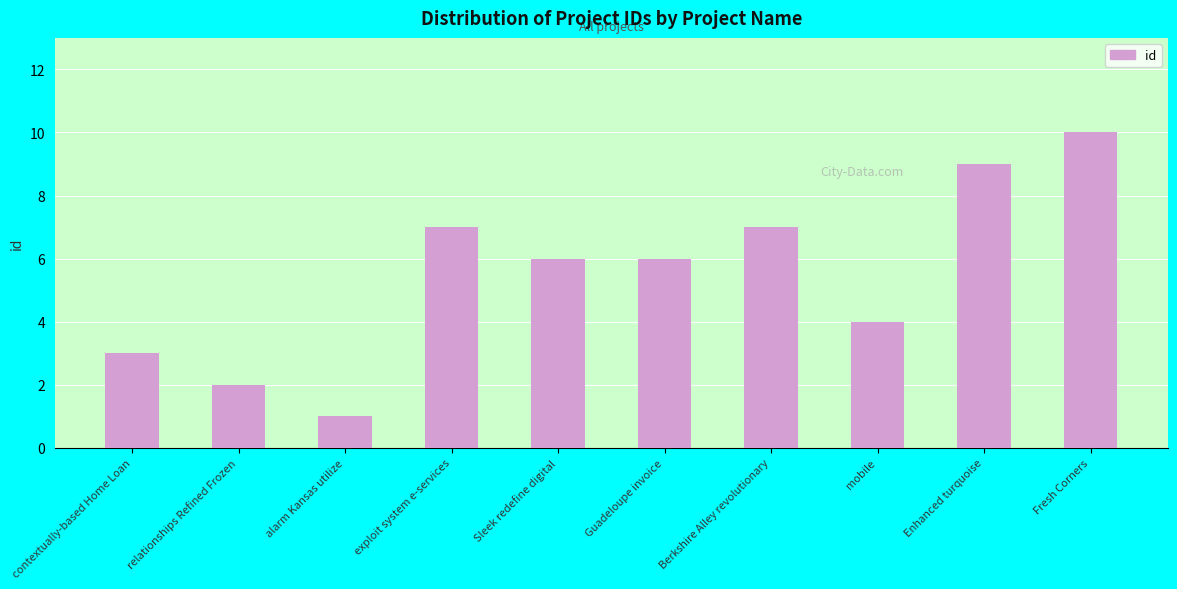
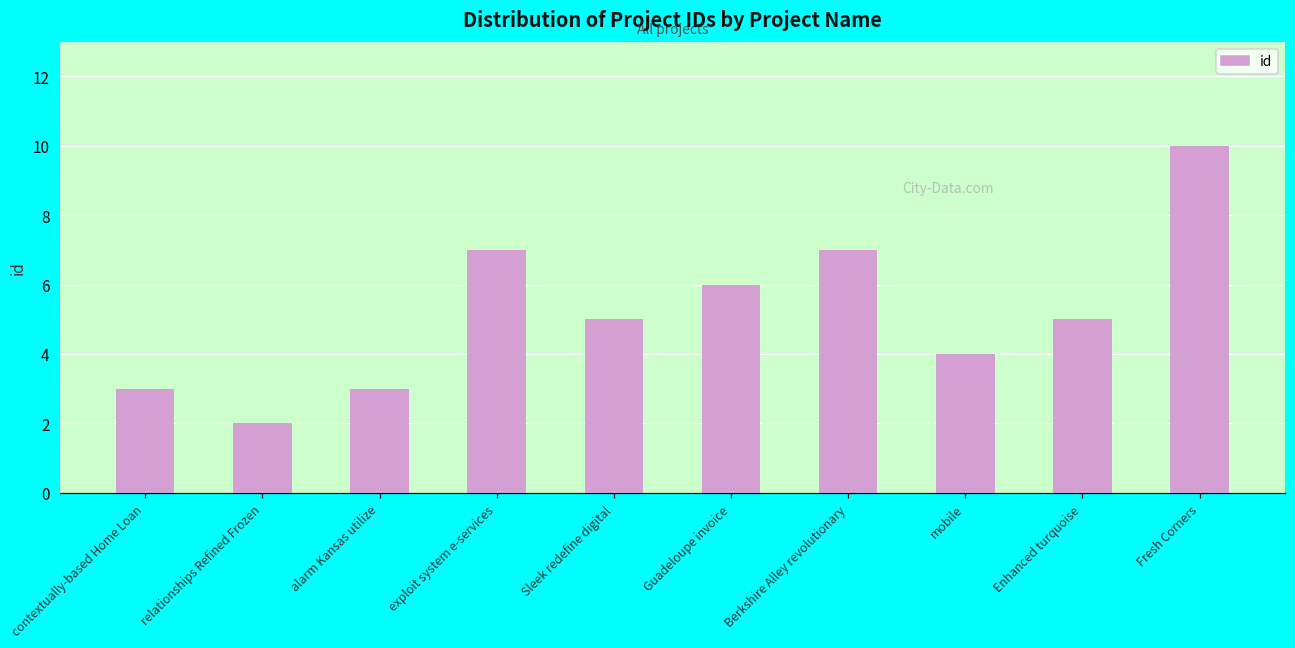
  {
    "contextually-based Home Loan": 3,
    "relationships Refined Frozen": 2,
-   "alarm Kansas utilize": 1,
+   "alarm Kansas utilize": 3,
    "exploit system e-services": 7,
-   "Sleek redefine digital": 6,
+   "Sleek redefine digital": 5,
    "Guadeloupe invoice": 6,
    "Berkshire Alley revolutionary": 7,
    "mobile": 4,
-   "Enhanced turquoise": 9,
+   "Enhanced turquoise": 5,
    "Fresh Corners": 10
  }
